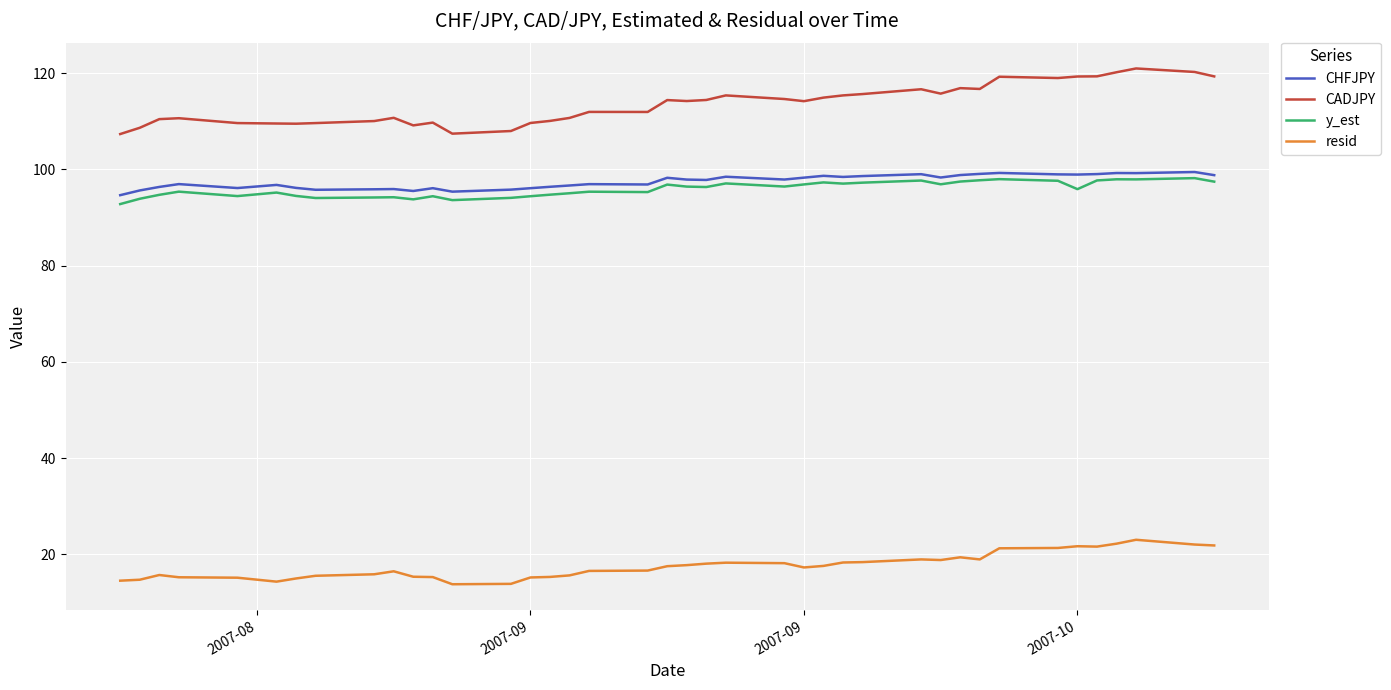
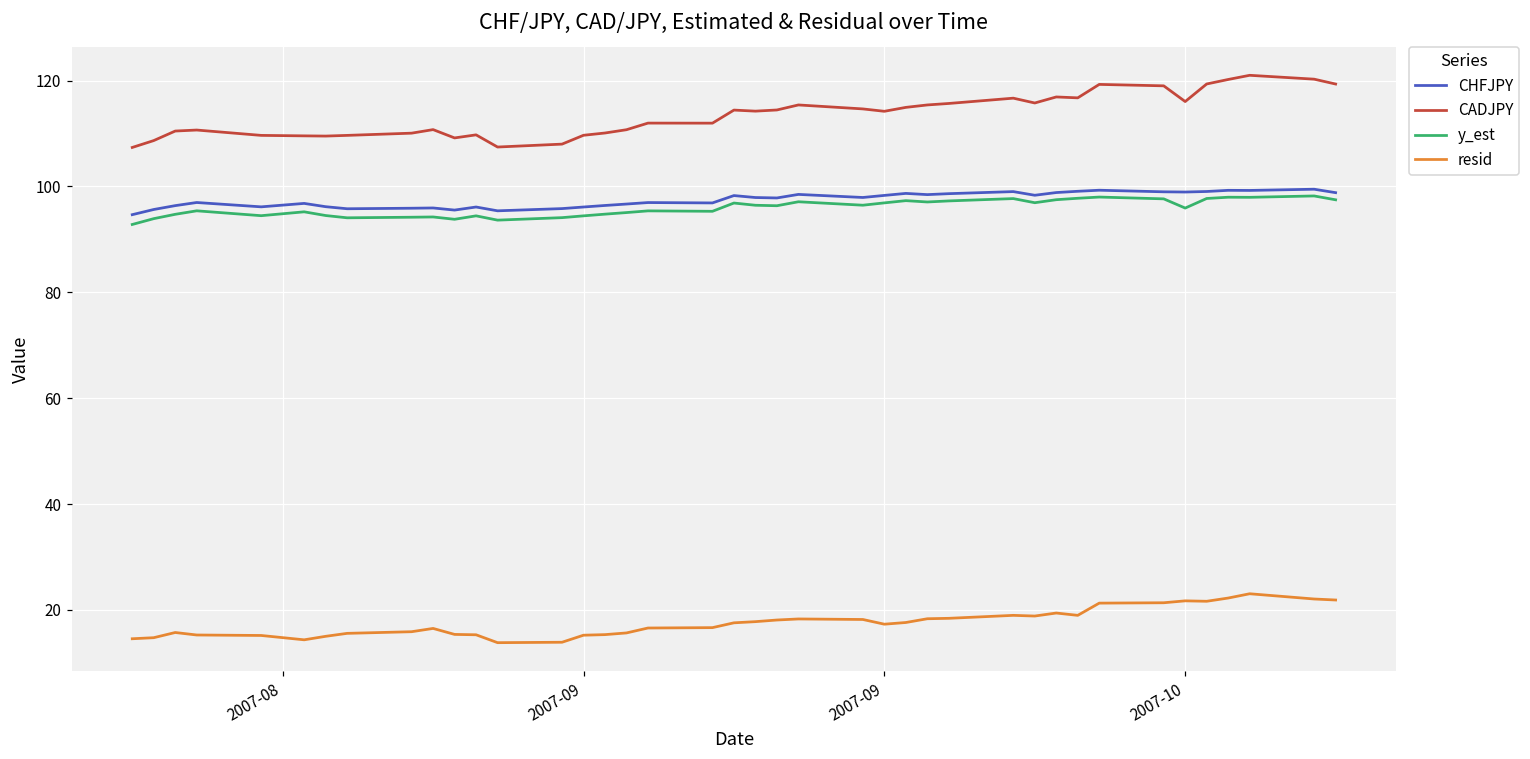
  {
    "CHFJPY": {
      "2007-10": 99
    },
    "CADJPY": {
-     "2007-10": 119
+     "2007-10": 116
    },
    "y_est": {
      "2007-10": 96
    },
    "resid": {
      "2007-10": 22
    }
  }
